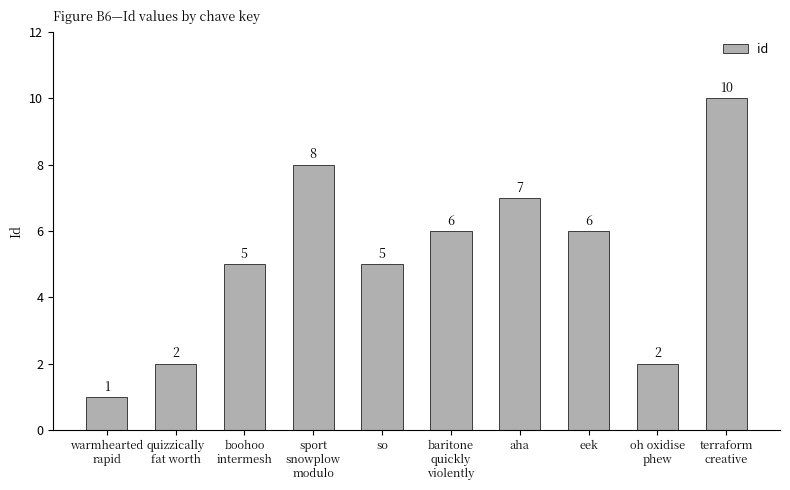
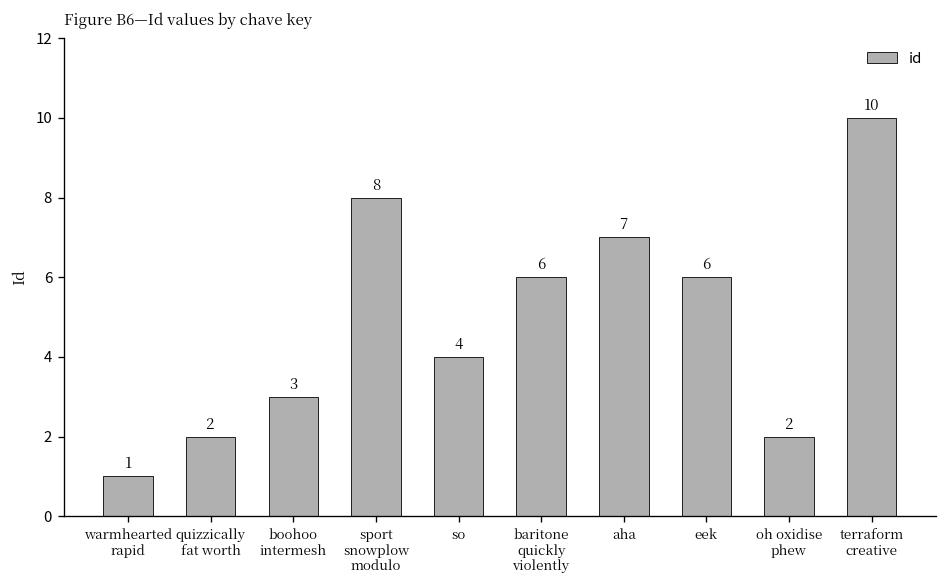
  {
    "warmhearted rapid": 1,
    "quizzically fat worth": 2,
-   "boohoo intermesh": 5,
+   "boohoo intermesh": 3,
    "sport snowplow modulo": 8,
-   "so": 5,
+   "so": 4,
    "baritone quickly violently": 6,
    "aha": 7,
    "eek": 6,
    "oh oxidise phew": 2,
    "terraform creative": 10
  }
